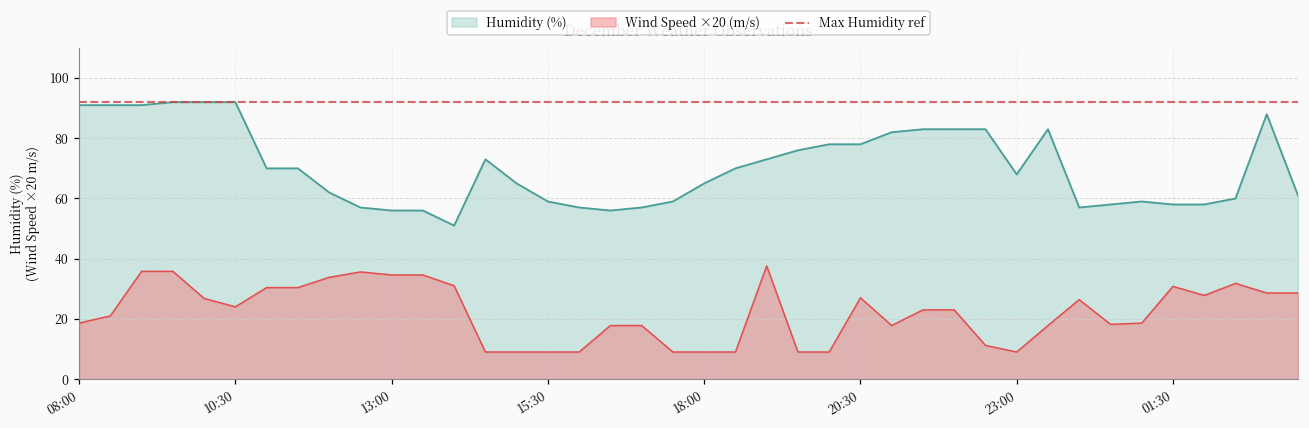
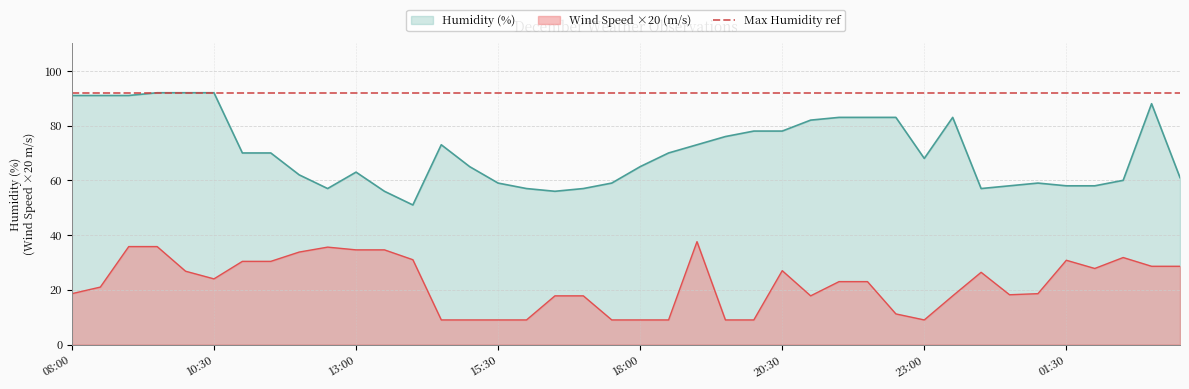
  {
    "Humidity (%)": {
      "08:00": 91,
      "10:30": 92,
-     "13:00": 56,
+     "13:00": 63,
      "15:30": 59,
      "18:00": 65,
      "20:30": 78,
      "23:00": 68,
      "01:30": 58
    },
    "Wind Speed ×20 (m/s)": {
      "08:00": 19,
      "10:30": 24,
      "13:00": 35,
      "15:30": 9,
      "18:00": 9,
      "20:30": 27,
      "23:00": 9,
      "01:30": 31
    }
  }
